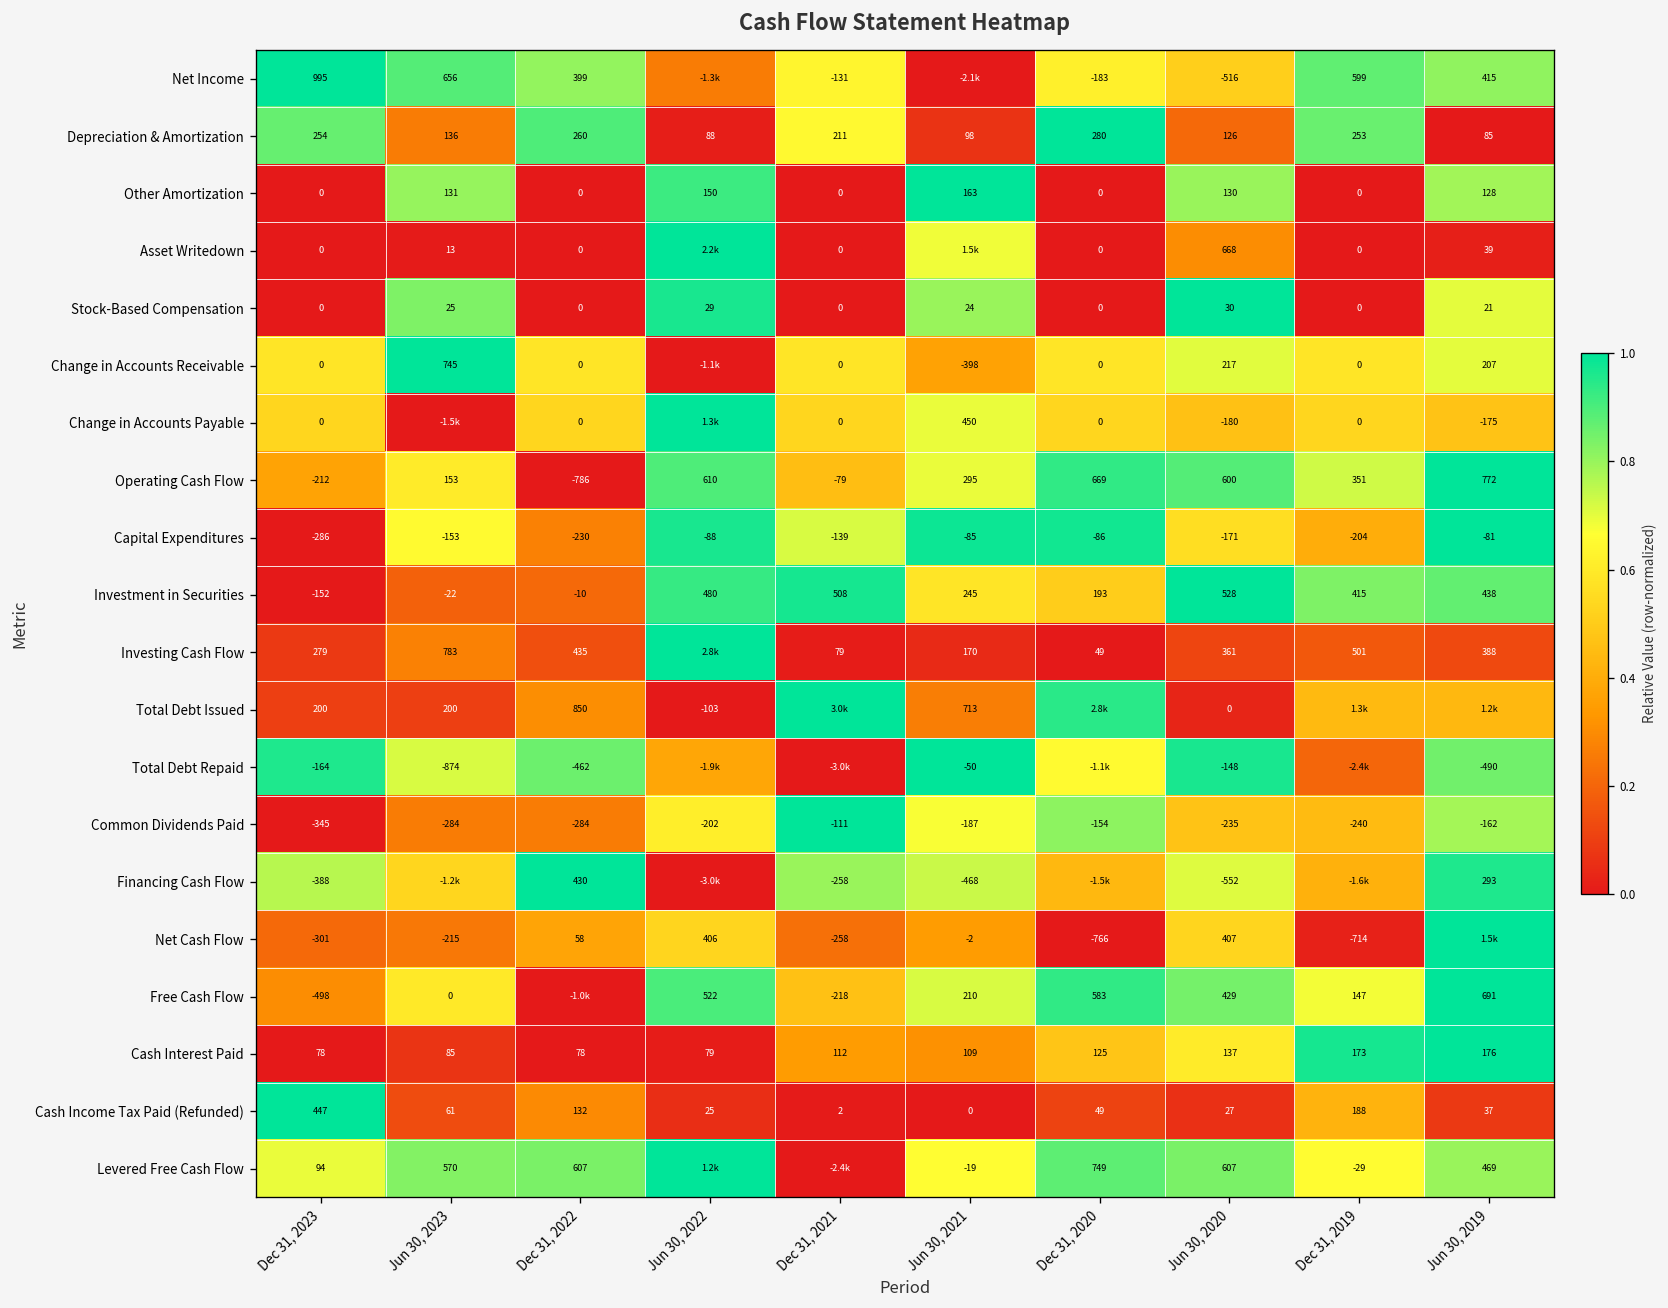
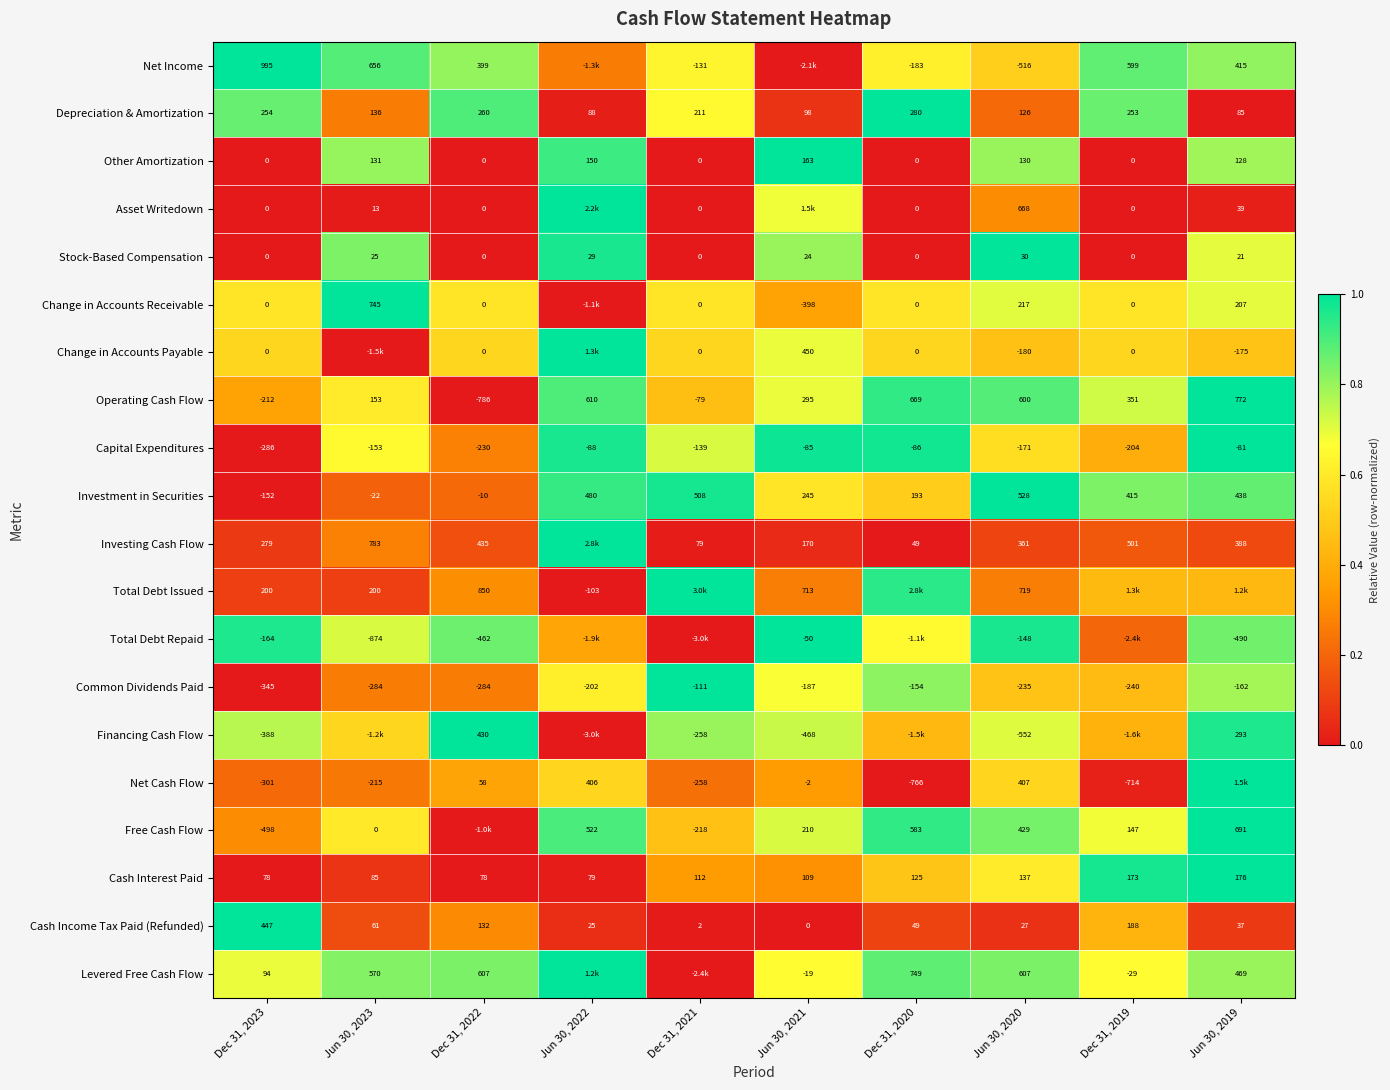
  {
    "Net Income": {
      "Dec 31, 2023": "995",
      "Jun 30, 2023": "656",
      "Dec 31, 2022": "399",
      "Jun 30, 2022": "-1.3k",
      "Dec 31, 2021": "-131",
      "Jun 30, 2021": "-2.1k",
      "Dec 31, 2020": "-183",
      "Jun 30, 2020": "-516",
      "Dec 31, 2019": "599",
      "Jun 30, 2019": "415"
    },
    "Depreciation & Amortization": {
      "Dec 31, 2023": "254",
      "Jun 30, 2023": "136",
      "Dec 31, 2022": "260",
      "Jun 30, 2022": "88",
      "Dec 31, 2021": "211",
      "Jun 30, 2021": "98",
      "Dec 31, 2020": "280",
      "Jun 30, 2020": "126",
      "Dec 31, 2019": "253",
      "Jun 30, 2019": "85"
    },
    "Other Amortization": {
      "Dec 31, 2023": "0",
      "Jun 30, 2023": "131",
      "Dec 31, 2022": "0",
      "Jun 30, 2022": "150",
      "Dec 31, 2021": "0",
      "Jun 30, 2021": "163",
      "Dec 31, 2020": "0",
      "Jun 30, 2020": "130",
      "Dec 31, 2019": "0",
      "Jun 30, 2019": "128"
    },
    "Asset Writedown": {
      "Dec 31, 2023": "0",
      "Jun 30, 2023": "13",
      "Dec 31, 2022": "0",
      "Jun 30, 2022": "2.2k",
      "Dec 31, 2021": "0",
      "Jun 30, 2021": "1.5k",
      "Dec 31, 2020": "0",
      "Jun 30, 2020": "668",
      "Dec 31, 2019": "0",
      "Jun 30, 2019": "39"
    },
    "Stock-Based Compensation": {
      "Dec 31, 2023": "0",
      "Jun 30, 2023": "25",
      "Dec 31, 2022": "0",
      "Jun 30, 2022": "29",
      "Dec 31, 2021": "0",
      "Jun 30, 2021": "24",
      "Dec 31, 2020": "0",
      "Jun 30, 2020": "30",
      "Dec 31, 2019": "0",
      "Jun 30, 2019": "21"
    },
    "Change in Accounts Receivable": {
      "Dec 31, 2023": "0",
      "Jun 30, 2023": "745",
      "Dec 31, 2022": "0",
      "Jun 30, 2022": "-1.1k",
      "Dec 31, 2021": "0",
      "Jun 30, 2021": "-398",
      "Dec 31, 2020": "0",
      "Jun 30, 2020": "217",
      "Dec 31, 2019": "0",
      "Jun 30, 2019": "207"
    },
    "Change in Accounts Payable": {
      "Dec 31, 2023": "0",
      "Jun 30, 2023": "-1.5k",
      "Dec 31, 2022": "0",
      "Jun 30, 2022": "1.3k",
      "Dec 31, 2021": "0",
      "Jun 30, 2021": "450",
      "Dec 31, 2020": "0",
      "Jun 30, 2020": "-180",
      "Dec 31, 2019": "0",
      "Jun 30, 2019": "-175"
    },
    "Operating Cash Flow": {
      "Dec 31, 2023": "-212",
      "Jun 30, 2023": "153",
      "Dec 31, 2022": "-786",
      "Jun 30, 2022": "610",
      "Dec 31, 2021": "-79",
      "Jun 30, 2021": "295",
      "Dec 31, 2020": "669",
      "Jun 30, 2020": "600",
      "Dec 31, 2019": "351",
      "Jun 30, 2019": "772"
    },
    "Capital Expenditures": {
      "Dec 31, 2023": "-286",
      "Jun 30, 2023": "-153",
      "Dec 31, 2022": "-230",
      "Jun 30, 2022": "-88",
      "Dec 31, 2021": "-139",
      "Jun 30, 2021": "-85",
      "Dec 31, 2020": "-86",
      "Jun 30, 2020": "-171",
      "Dec 31, 2019": "-204",
      "Jun 30, 2019": "-81"
    },
    "Investment in Securities": {
      "Dec 31, 2023": "-152",
      "Jun 30, 2023": "-22",
      "Dec 31, 2022": "-10",
      "Jun 30, 2022": "480",
      "Dec 31, 2021": "508",
      "Jun 30, 2021": "245",
      "Dec 31, 2020": "193",
      "Jun 30, 2020": "528",
      "Dec 31, 2019": "415",
      "Jun 30, 2019": "438"
    },
    "Investing Cash Flow": {
      "Dec 31, 2023": "279",
      "Jun 30, 2023": "783",
      "Dec 31, 2022": "435",
      "Jun 30, 2022": "2.8k",
      "Dec 31, 2021": "79",
      "Jun 30, 2021": "170",
      "Dec 31, 2020": "49",
      "Jun 30, 2020": "361",
      "Dec 31, 2019": "501",
      "Jun 30, 2019": "388"
    },
    "Total Debt Issued": {
      "Dec 31, 2023": "200",
      "Jun 30, 2023": "200",
      "Dec 31, 2022": "850",
      "Jun 30, 2022": "-103",
      "Dec 31, 2021": "3.0k",
      "Jun 30, 2021": "713",
      "Dec 31, 2020": "2.8k",
-     "Jun 30, 2020": "0",
+     "Jun 30, 2020": "719",
      "Dec 31, 2019": "1.3k",
      "Jun 30, 2019": "1.2k"
    },
    "Total Debt Repaid": {
      "Dec 31, 2023": "-164",
      "Jun 30, 2023": "-874",
      "Dec 31, 2022": "-462",
      "Jun 30, 2022": "-1.9k",
      "Dec 31, 2021": "-3.0k",
      "Jun 30, 2021": "-50",
      "Dec 31, 2020": "-1.1k",
      "Jun 30, 2020": "-148",
      "Dec 31, 2019": "-2.4k",
      "Jun 30, 2019": "-490"
    },
    "Common Dividends Paid": {
      "Dec 31, 2023": "-345",
      "Jun 30, 2023": "-284",
      "Dec 31, 2022": "-284",
      "Jun 30, 2022": "-202",
      "Dec 31, 2021": "-111",
      "Jun 30, 2021": "-187",
      "Dec 31, 2020": "-154",
      "Jun 30, 2020": "-235",
      "Dec 31, 2019": "-240",
      "Jun 30, 2019": "-162"
    },
    "Financing Cash Flow": {
      "Dec 31, 2023": "-388",
      "Jun 30, 2023": "-1.2k",
      "Dec 31, 2022": "430",
      "Jun 30, 2022": "-3.0k",
      "Dec 31, 2021": "-258",
      "Jun 30, 2021": "-468",
      "Dec 31, 2020": "-1.5k",
      "Jun 30, 2020": "-552",
      "Dec 31, 2019": "-1.6k",
      "Jun 30, 2019": "293"
    },
    "Net Cash Flow": {
      "Dec 31, 2023": "-301",
      "Jun 30, 2023": "-215",
      "Dec 31, 2022": "58",
      "Jun 30, 2022": "406",
      "Dec 31, 2021": "-258",
      "Jun 30, 2021": "-2",
      "Dec 31, 2020": "-766",
      "Jun 30, 2020": "407",
      "Dec 31, 2019": "-714",
      "Jun 30, 2019": "1.5k"
    },
    "Free Cash Flow": {
      "Dec 31, 2023": "-498",
      "Jun 30, 2023": "0",
      "Dec 31, 2022": "-1.0k",
      "Jun 30, 2022": "522",
      "Dec 31, 2021": "-218",
      "Jun 30, 2021": "210",
      "Dec 31, 2020": "583",
      "Jun 30, 2020": "429",
      "Dec 31, 2019": "147",
      "Jun 30, 2019": "691"
    },
    "Cash Interest Paid": {
      "Dec 31, 2023": "78",
      "Jun 30, 2023": "85",
      "Dec 31, 2022": "78",
      "Jun 30, 2022": "79",
      "Dec 31, 2021": "112",
      "Jun 30, 2021": "109",
      "Dec 31, 2020": "125",
      "Jun 30, 2020": "137",
      "Dec 31, 2019": "173",
      "Jun 30, 2019": "176"
    },
    "Cash Income Tax Paid (Refunded)": {
      "Dec 31, 2023": "447",
      "Jun 30, 2023": "61",
      "Dec 31, 2022": "132",
      "Jun 30, 2022": "25",
      "Dec 31, 2021": "2",
      "Jun 30, 2021": "0",
      "Dec 31, 2020": "49",
      "Jun 30, 2020": "27",
      "Dec 31, 2019": "188",
      "Jun 30, 2019": "37"
    },
    "Levered Free Cash Flow": {
      "Dec 31, 2023": "94",
      "Jun 30, 2023": "570",
      "Dec 31, 2022": "607",
      "Jun 30, 2022": "1.2k",
      "Dec 31, 2021": "-2.4k",
      "Jun 30, 2021": "-19",
      "Dec 31, 2020": "749",
      "Jun 30, 2020": "607",
      "Dec 31, 2019": "-29",
      "Jun 30, 2019": "469"
    }
  }
